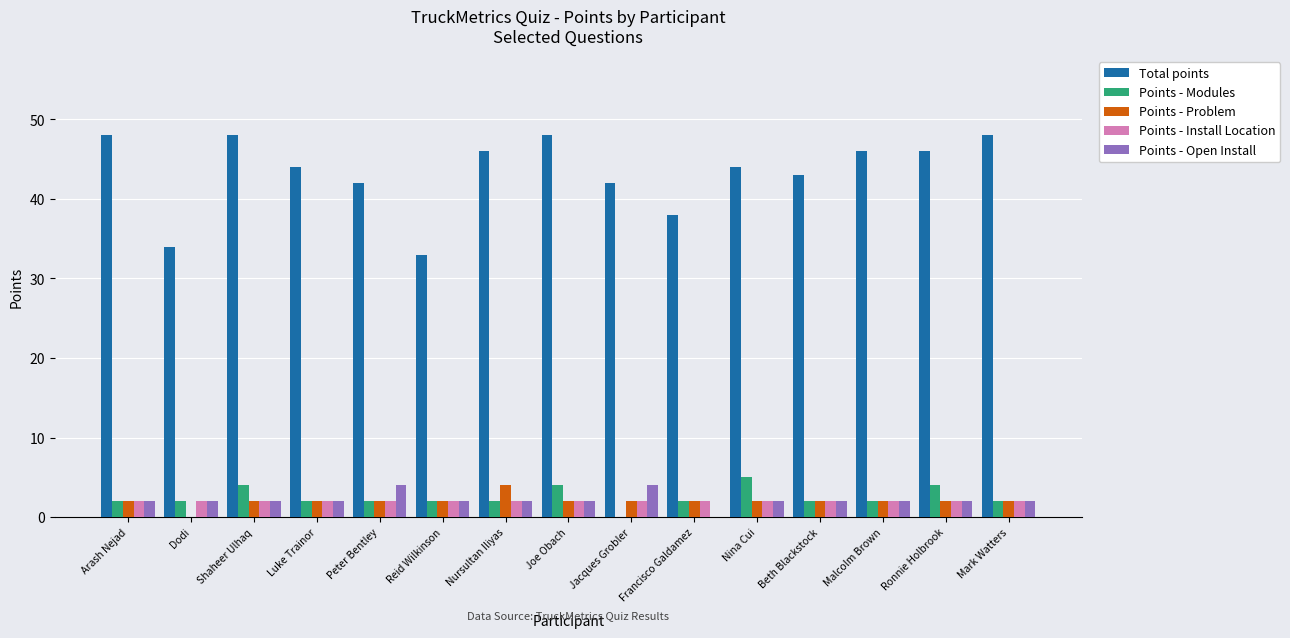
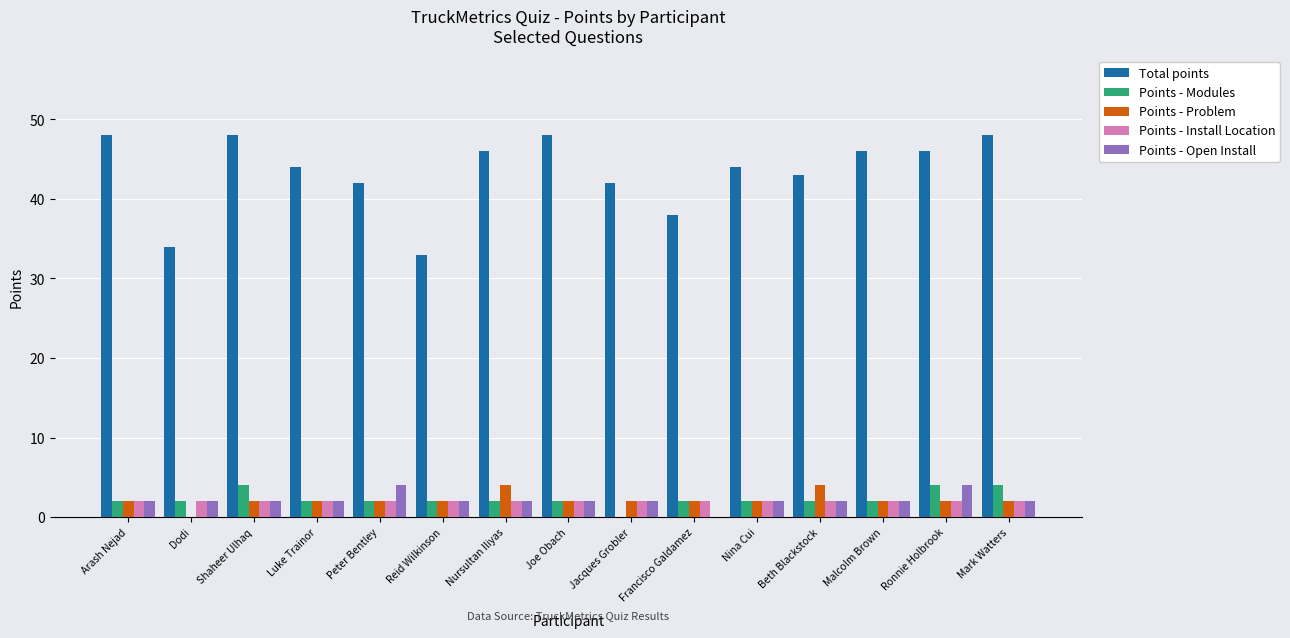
  {
    "Total points": {
      "Arash Nejad": 48,
      "Dodi": 34,
      "Shaheer Ulhaq": 48,
      "Luke Trainor": 44,
      "Peter Bentley": 42,
      "Reid Wilkinson": 33,
      "Nursultan Iliyas": 46,
      "Joe Obach": 48,
      "Jacques Grobler": 42,
      "Francisco Galdamez": 38,
      "Nina Cui": 44,
      "Beth Blackstock": 43,
      "Malcolm Brown": 46,
      "Ronnie Holbrook": 46,
      "Mark Watters": 48
    },
    "Points - Modules": {
      "Arash Nejad": 2,
      "Dodi": 2,
      "Shaheer Ulhaq": 4,
      "Luke Trainor": 2,
      "Peter Bentley": 2,
      "Reid Wilkinson": 2,
      "Nursultan Iliyas": 2,
-     "Joe Obach": 4,
+     "Joe Obach": 2,
      "Jacques Grobler": 0,
      "Francisco Galdamez": 2,
-     "Nina Cui": 5,
+     "Nina Cui": 2,
      "Beth Blackstock": 2,
      "Malcolm Brown": 2,
      "Ronnie Holbrook": 4,
-     "Mark Watters": 2
+     "Mark Watters": 4
    },
    "Points - Problem": {
      "Arash Nejad": 2,
      "Dodi": 0,
      "Shaheer Ulhaq": 2,
      "Luke Trainor": 2,
      "Peter Bentley": 2,
      "Reid Wilkinson": 2,
      "Nursultan Iliyas": 4,
      "Joe Obach": 2,
      "Jacques Grobler": 2,
      "Francisco Galdamez": 2,
      "Nina Cui": 2,
-     "Beth Blackstock": 2,
+     "Beth Blackstock": 4,
      "Malcolm Brown": 2,
      "Ronnie Holbrook": 2,
      "Mark Watters": 2
    },
    "Points - Install Location": {
      "Arash Nejad": 2,
      "Dodi": 2,
      "Shaheer Ulhaq": 2,
      "Luke Trainor": 2,
      "Peter Bentley": 2,
      "Reid Wilkinson": 2,
      "Nursultan Iliyas": 2,
      "Joe Obach": 2,
      "Jacques Grobler": 2,
      "Francisco Galdamez": 2,
      "Nina Cui": 2,
      "Beth Blackstock": 2,
      "Malcolm Brown": 2,
      "Ronnie Holbrook": 2,
      "Mark Watters": 2
    },
    "Points - Open Install": {
      "Arash Nejad": 2,
      "Dodi": 2,
      "Shaheer Ulhaq": 2,
      "Luke Trainor": 2,
      "Peter Bentley": 4,
      "Reid Wilkinson": 2,
      "Nursultan Iliyas": 2,
      "Joe Obach": 2,
-     "Jacques Grobler": 4,
+     "Jacques Grobler": 2,
      "Francisco Galdamez": 0,
      "Nina Cui": 2,
      "Beth Blackstock": 2,
      "Malcolm Brown": 2,
-     "Ronnie Holbrook": 2,
+     "Ronnie Holbrook": 4,
      "Mark Watters": 2
    }
  }
